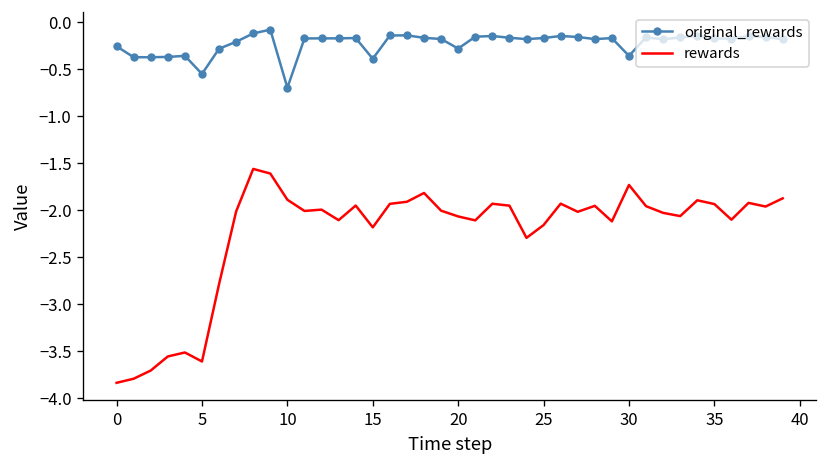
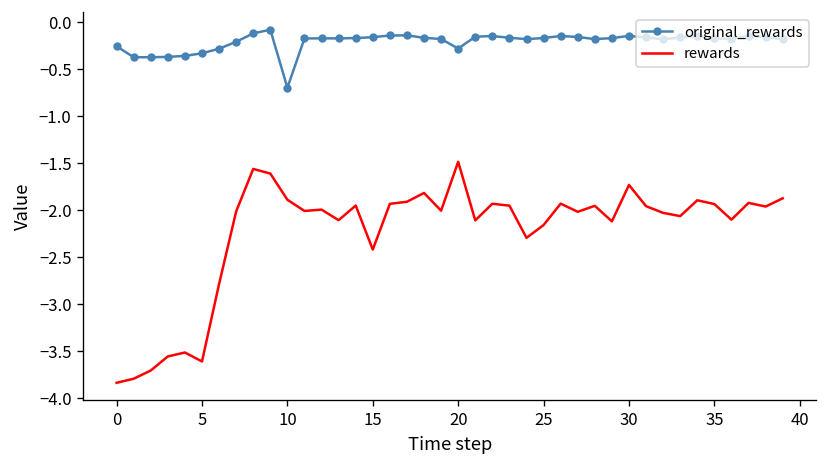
  {
    "original_rewards": {
      "0": -0.3,
-     "5": -0.6,
+     "5": -0.3,
      "10": -0.7,
-     "15": -0.4,
+     "15": -0.2,
      "20": -0.3,
      "25": -0.2,
-     "30": -0.4
+     "30": -0.1
    },
    "rewards": {
      "0": -3.8,
      "5": -3.6,
      "10": -1.9,
-     "15": -2.2,
-     "20": -2.1,
+     "15": -2.4,
+     "20": -1.5,
      "25": -2.2,
      "30": -1.7,
      "35": -1.9
    }
  }
